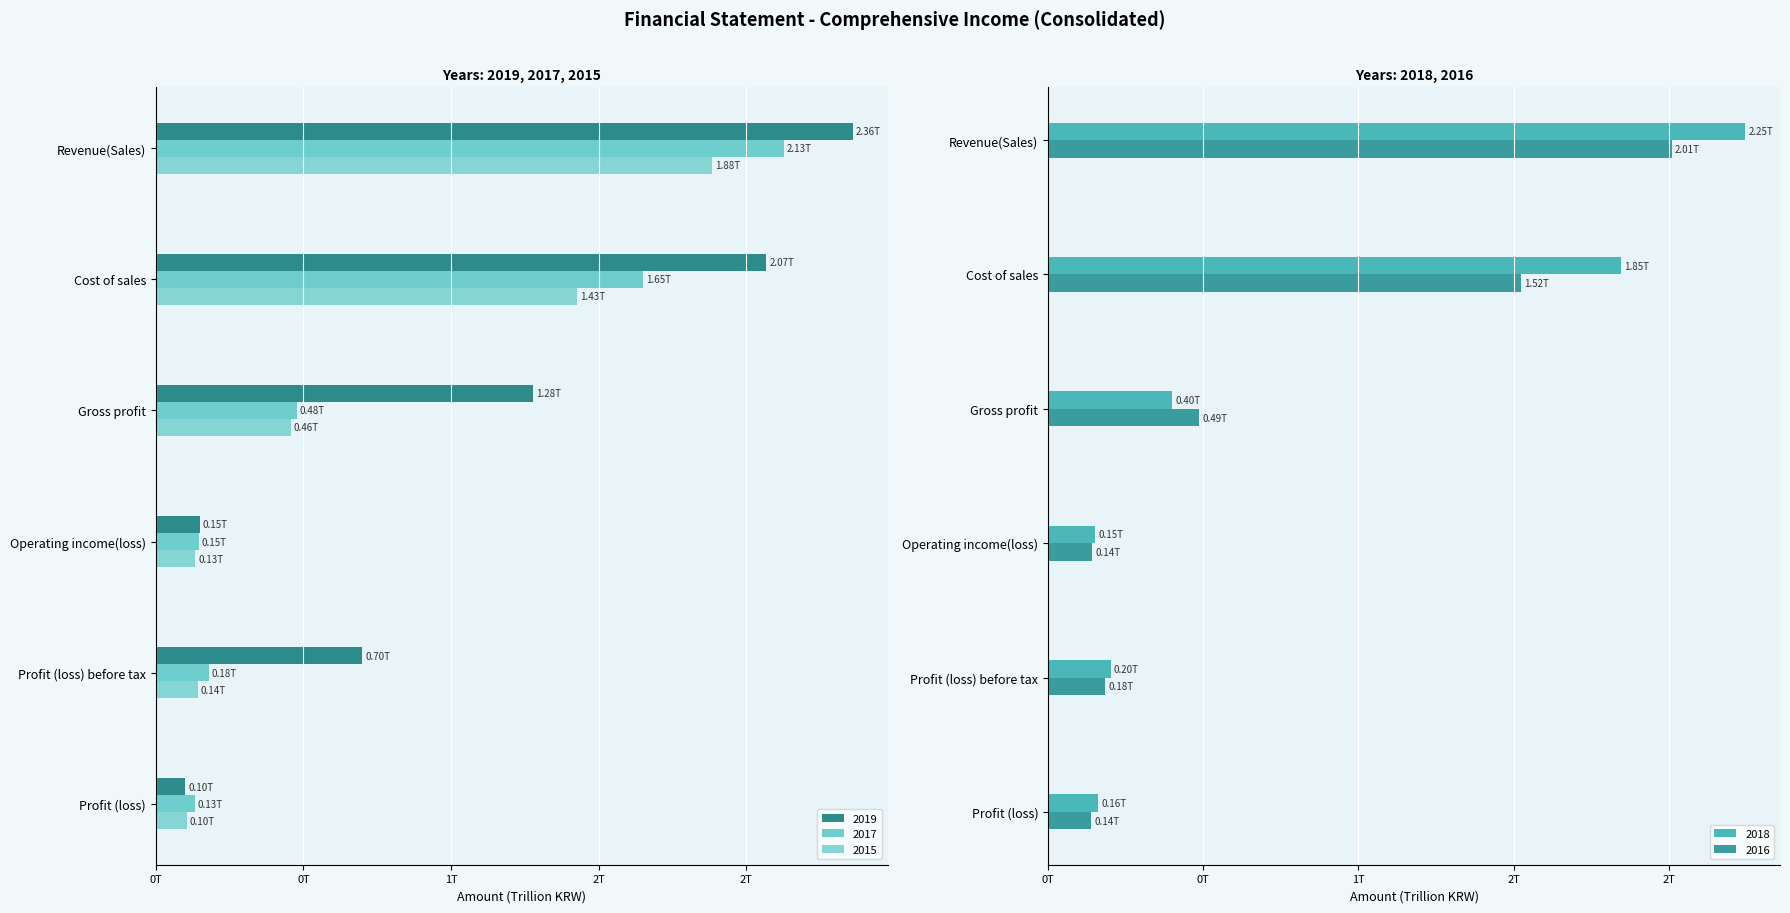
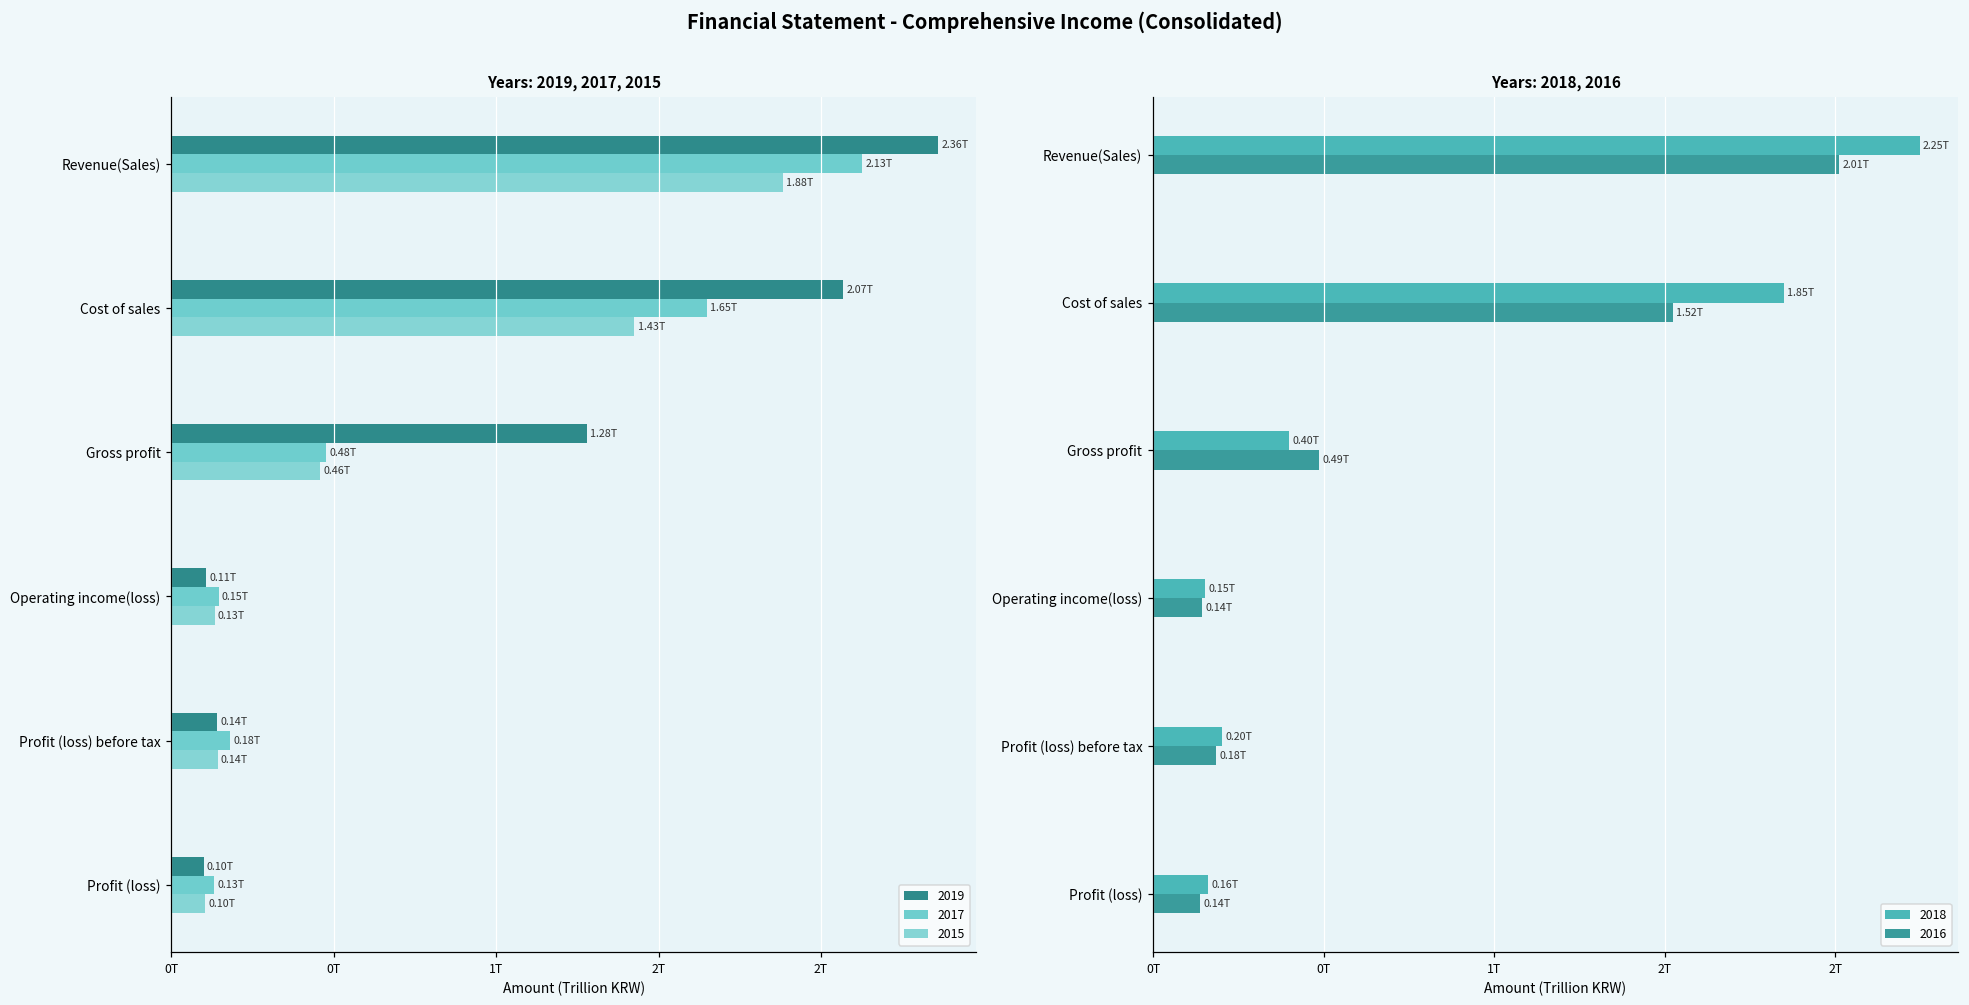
  {
    "Years: 2019, 2017, 2015": {
      "2019": {
        "Revenue(Sales)": "2.36T",
        "Cost of sales": "2.07T",
        "Gross profit": "1.28T",
-       "Operating income(loss)": "0.15T",
-       "Profit (loss) before tax": "0.70T",
+       "Operating income(loss)": "0.11T",
+       "Profit (loss) before tax": "0.14T",
        "Profit (loss)": "0.10T"
      }
    }
  }
